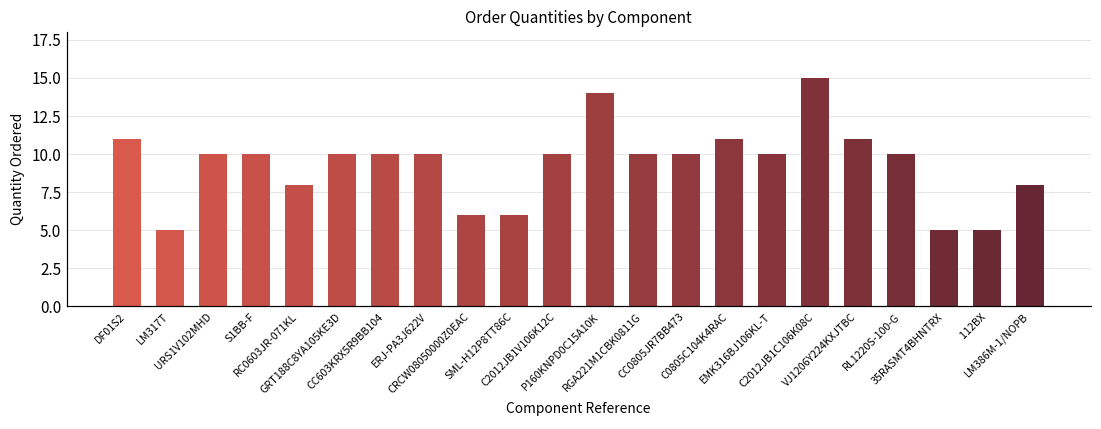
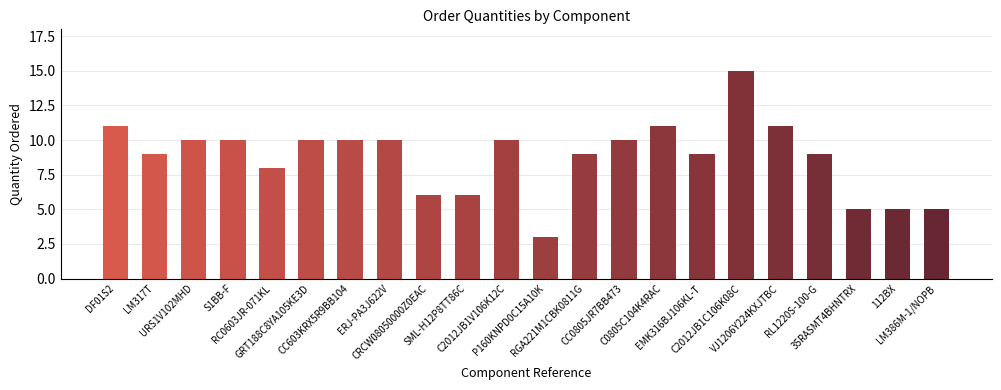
  {
    "DF01S2": 11,
-   "LM317T": 5,
+   "LM317T": 9,
    "URS1V102MHD": 10,
    "S1BB-F": 10,
    "RC0603JR-071KL": 8,
    "GRT188C8YA105KE3D": 10,
    "CC603KRX5R9BB104": 10,
    "ERJ-PA3J622V": 10,
    "CRCW08050000Z0EAC": 6,
    "SML-H12P8TT86C": 6,
    "C2012JB1V106K12C": 10,
-   "P160KNPD0C15A10K": 14,
-   "RGA221M1CBK0811G": 10,
+   "P160KNPD0C15A10K": 3,
+   "RGA221M1CBK0811G": 9,
    "CC0805JR7BB473": 10,
    "C0805C104K4RAC": 11,
-   "EMK316BJ106KL-T": 10,
+   "EMK316BJ106KL-T": 9,
    "C2012JB1C106K08C": 15,
    "VJ1206Y224KXJTBC": 11,
-   "RL1220S-100-G": 10,
+   "RL1220S-100-G": 9,
    "35RASMT4BHNTRX": 5,
    "112BX": 5,
-   "LM386M-1/NOPB": 8
+   "LM386M-1/NOPB": 5
  }
